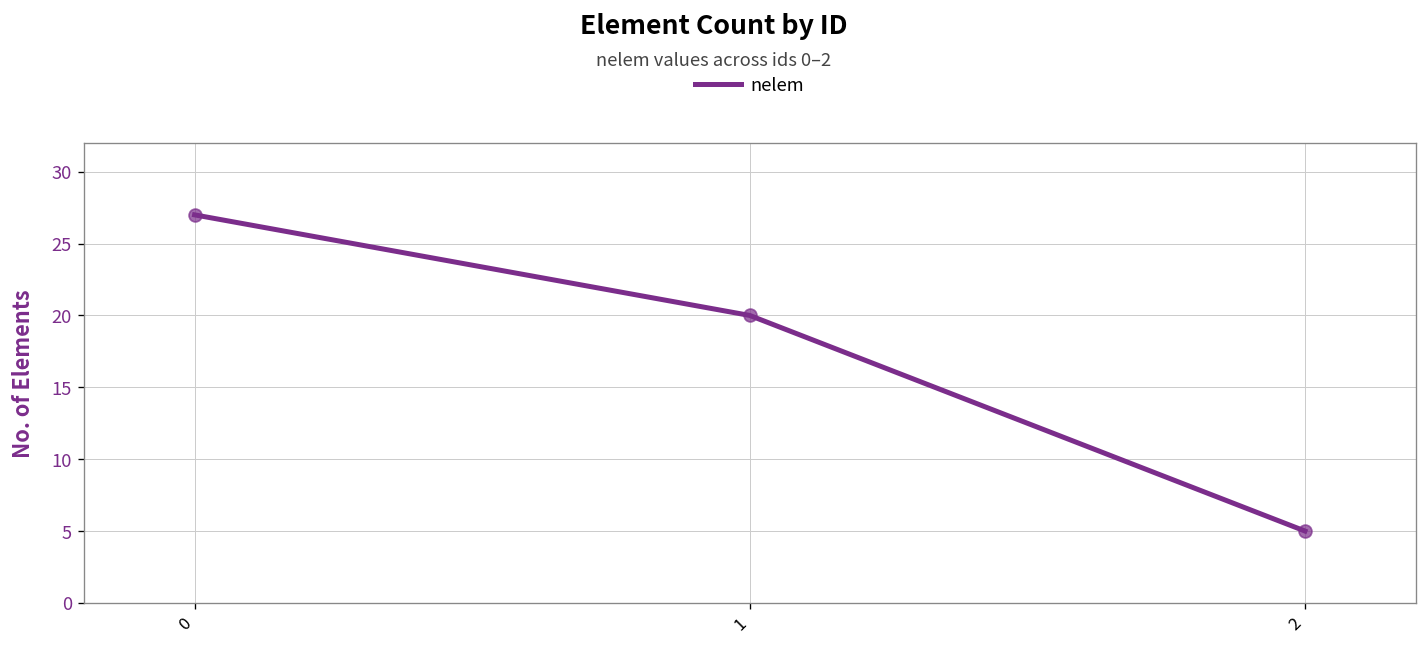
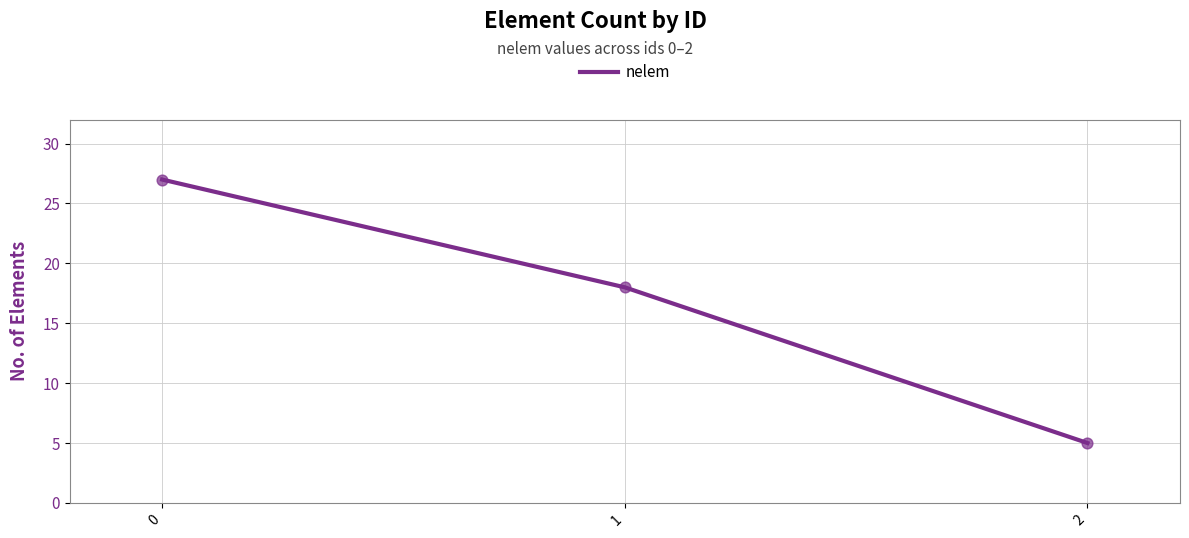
  {
    "0": 27,
-   "1": 20,
+   "1": 18,
    "2": 5
  }
